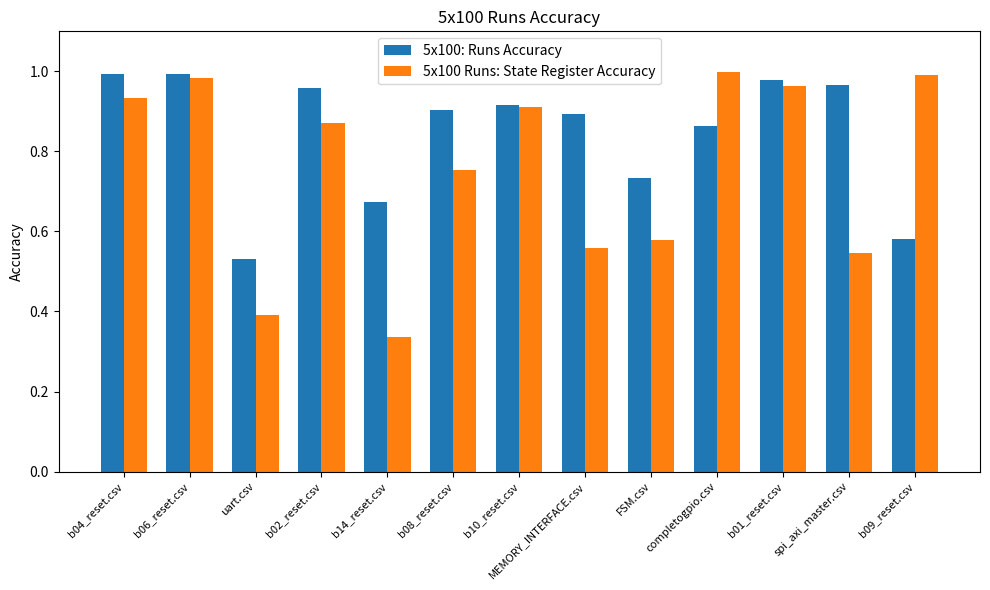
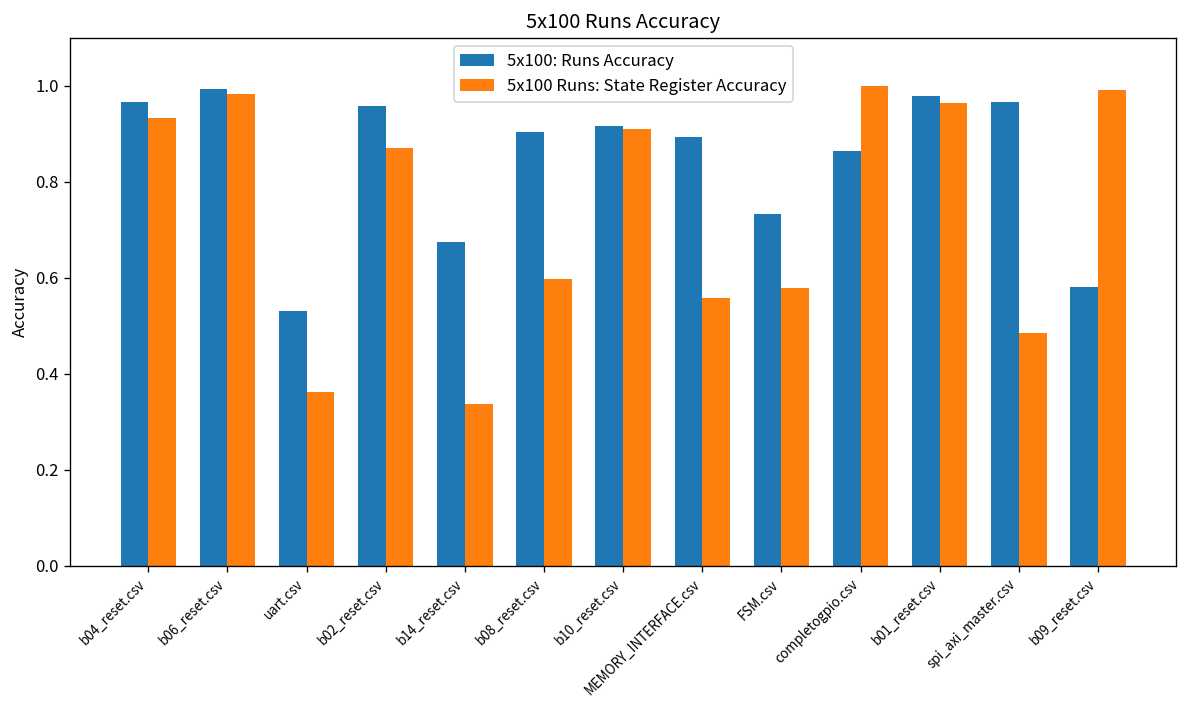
  {
    "5x100: Runs Accuracy": {
-     "b04_reset.csv": 0.99,
+     "b04_reset.csv": 0.97,
      "b06_reset.csv": 0.99,
      "uart.csv": 0.53,
      "b02_reset.csv": 0.96,
      "b14_reset.csv": 0.67,
      "b08_reset.csv": 0.90,
      "b10_reset.csv": 0.92,
      "MEMORY_INTERFACE.csv": 0.89,
      "FSM.csv": 0.73,
      "completogpio.csv": 0.86,
      "b01_reset.csv": 0.98,
      "spi_axi_master.csv": 0.97,
      "b09_reset.csv": 0.58
    },
    "5x100 Runs: State Register Accuracy": {
      "b04_reset.csv": 0.93,
      "b06_reset.csv": 0.98,
-     "uart.csv": 0.39,
+     "uart.csv": 0.36,
      "b02_reset.csv": 0.87,
      "b14_reset.csv": 0.34,
-     "b08_reset.csv": 0.75,
+     "b08_reset.csv": 0.60,
      "b10_reset.csv": 0.91,
      "MEMORY_INTERFACE.csv": 0.56,
      "FSM.csv": 0.58,
      "completogpio.csv": 1.00,
      "b01_reset.csv": 0.96,
-     "spi_axi_master.csv": 0.55,
+     "spi_axi_master.csv": 0.49,
      "b09_reset.csv": 0.99
    }
  }
